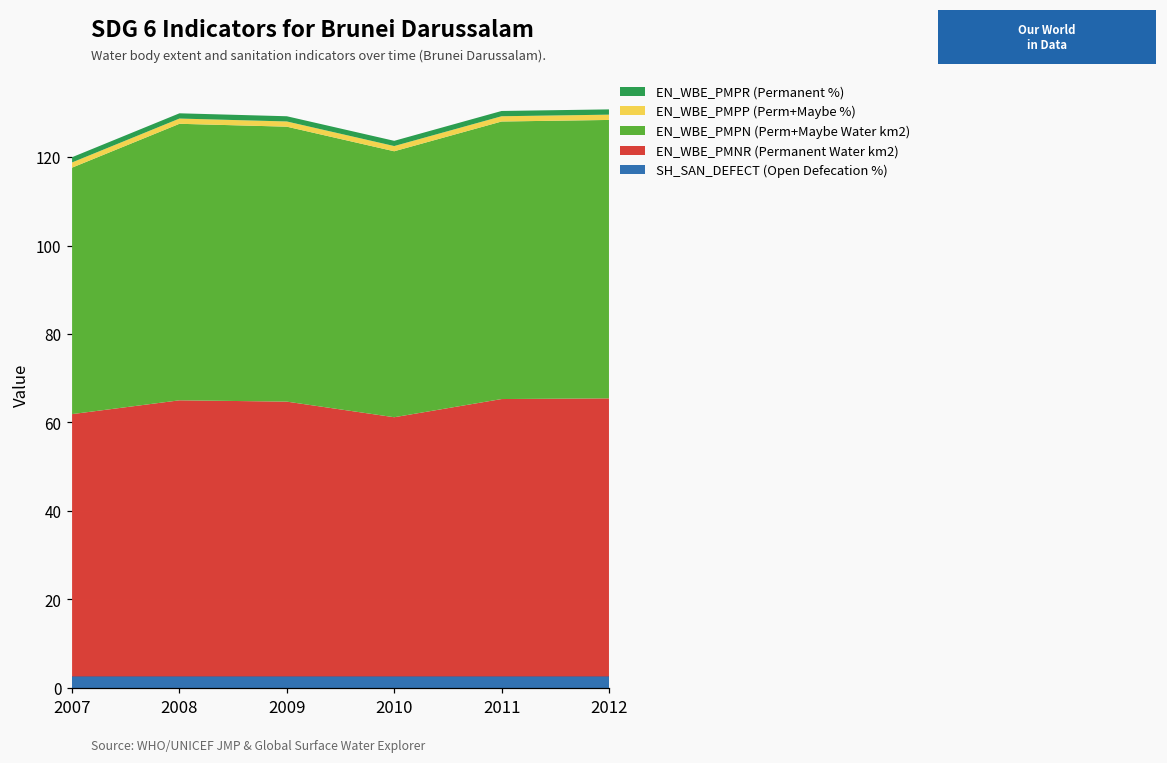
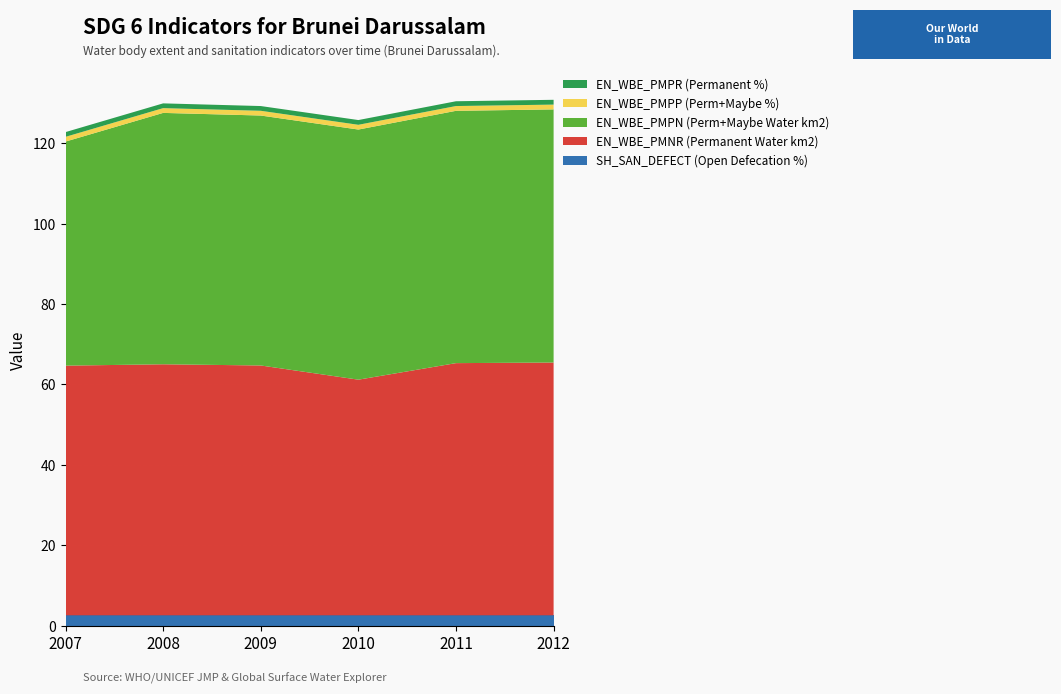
  {
    "SH_SAN_DEFECT (Open Defecation %)": {
      "2007": 3,
      "2008": 3,
      "2009": 3,
      "2010": 3,
      "2011": 3,
      "2012": 3
    },
    "EN_WBE_PMNR (Permanent Water km2)": {
-     "2007": 59,
+     "2007": 62,
      "2008": 62,
      "2009": 62,
      "2010": 59,
      "2011": 63,
      "2012": 63
    },
    "EN_WBE_PMPN (Perm+Maybe Water km2)": {
      "2007": 56,
      "2008": 62,
      "2009": 62,
-     "2010": 60,
+     "2010": 62,
      "2011": 63,
      "2012": 63
    },
    "EN_WBE_PMPP (Perm+Maybe %)": {
      "2007": 1,
      "2008": 1,
      "2009": 1,
      "2010": 1,
      "2011": 1,
      "2012": 1
    },
    "EN_WBE_PMPR (Permanent %)": {
      "2007": 1,
      "2008": 1,
      "2009": 1,
      "2010": 1,
      "2011": 1,
      "2012": 1
    }
  }
